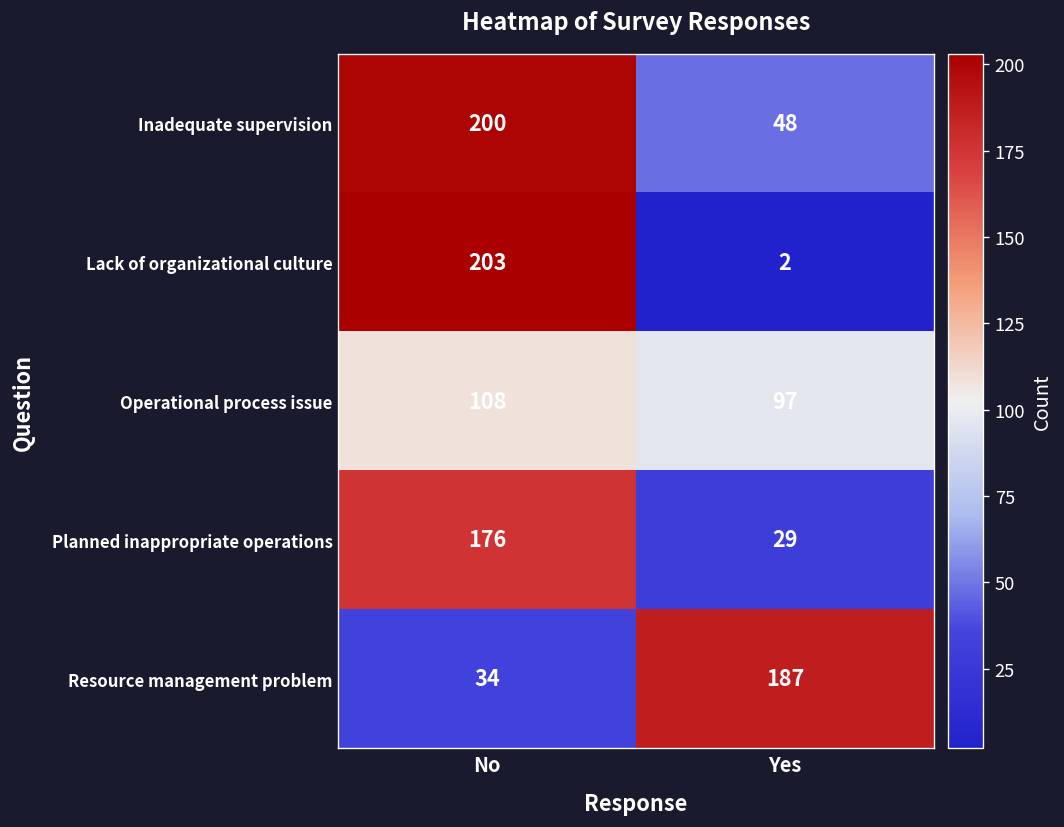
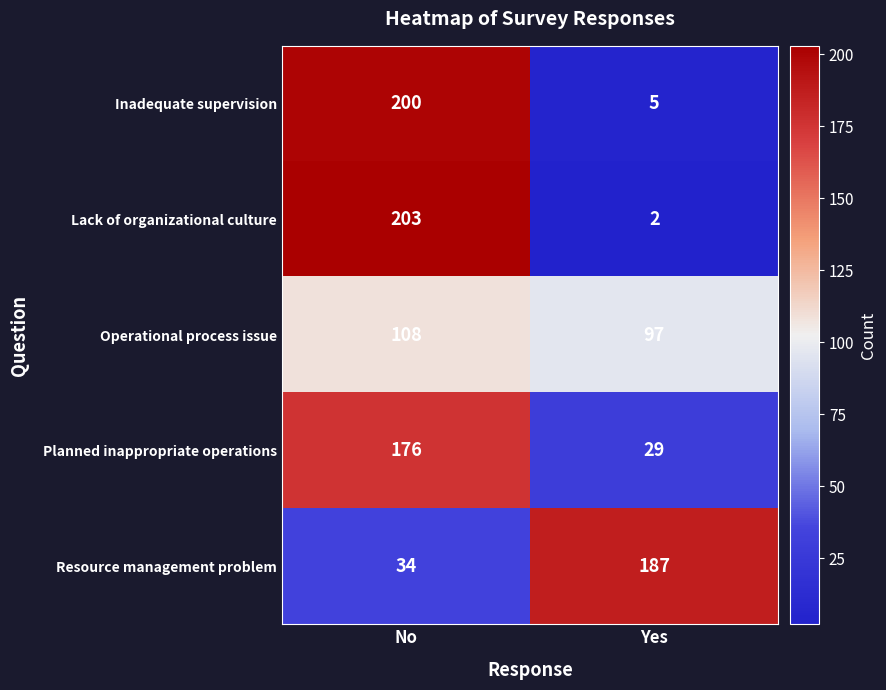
  {
    "Inadequate supervision": {
      "No": 200,
-     "Yes": 48
+     "Yes": 5
    },
    "Lack of organizational culture": {
      "No": 203,
      "Yes": 2
    },
    "Planned inappropriate operations": {
      "No": 176,
      "Yes": 29
    },
    "Resource management problem": {
      "No": 34,
      "Yes": 187
    }
  }
